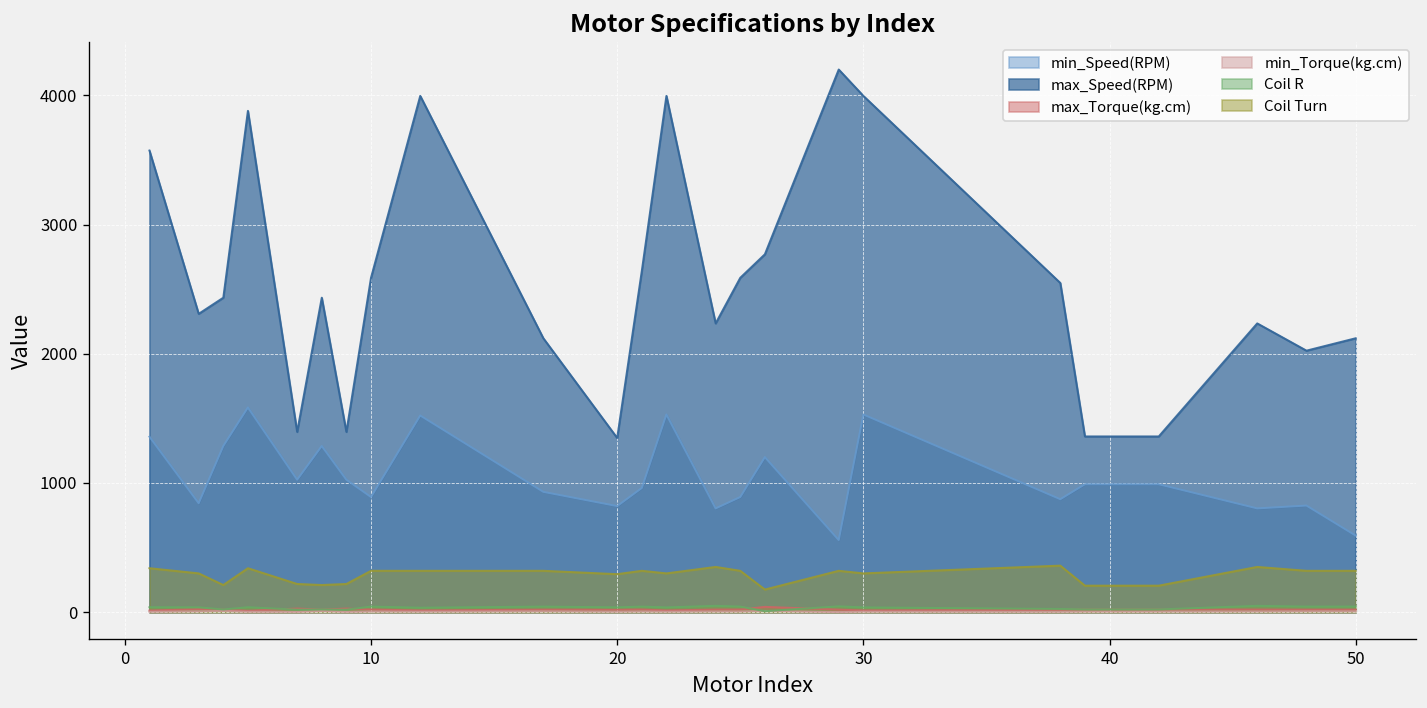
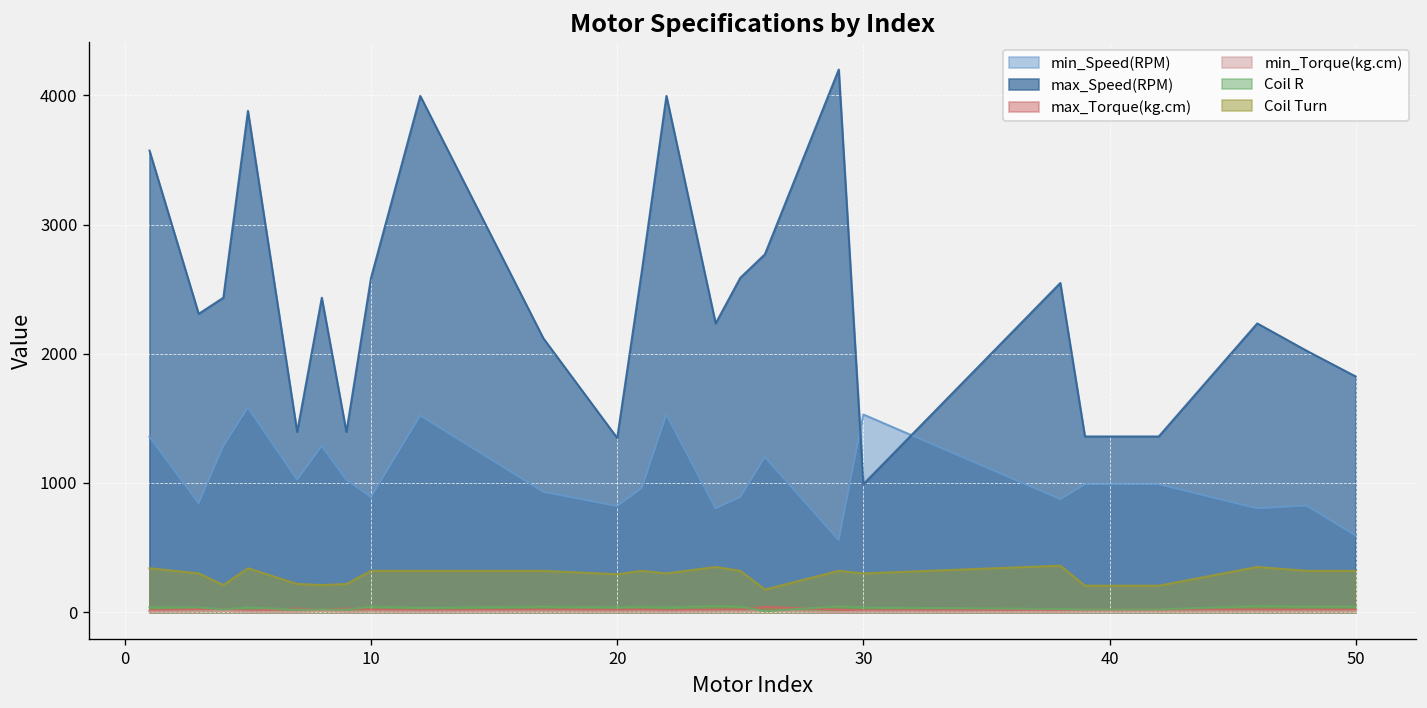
  {
    "min_Speed(RPM)": {
      "10": 890,
      "20": 820,
      "30": 1530,
      "50": 590
    },
    "max_Speed(RPM)": {
      "10": 2590,
      "20": 1350,
-     "30": 4000,
-     "50": 2120
+     "30": 990,
+     "50": 1820
    }
  }
